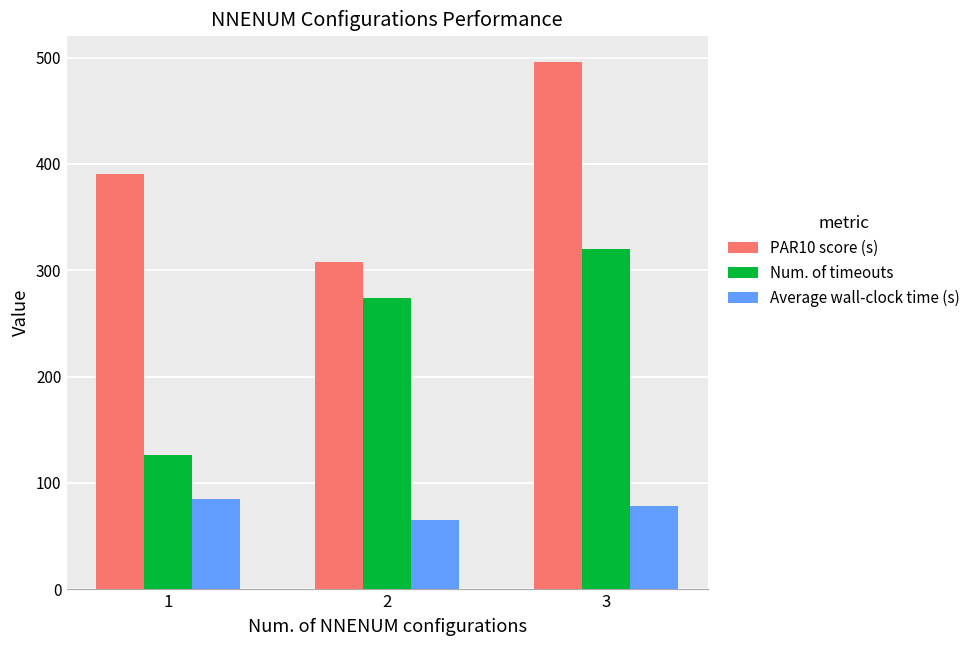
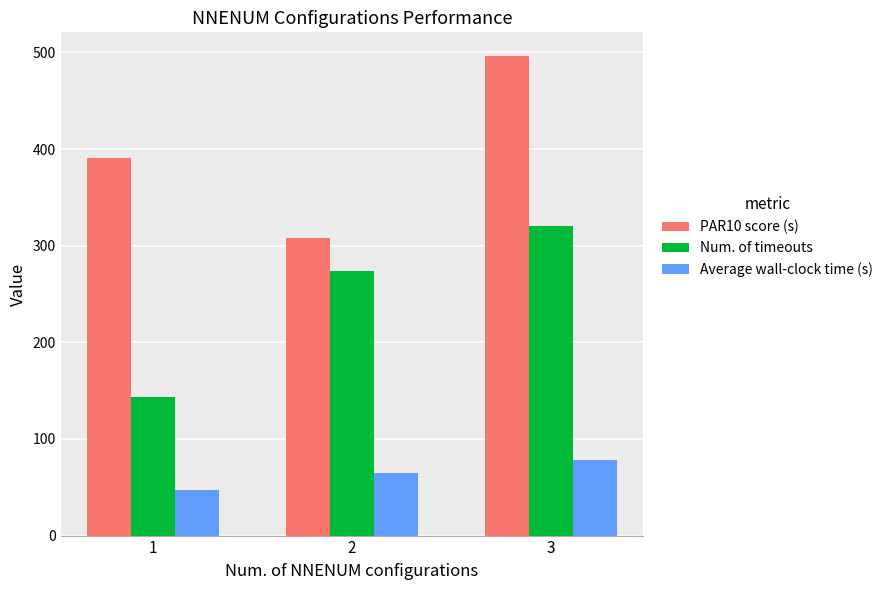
  {
    "PAR10 score (s)": {
      "1": 390,
      "2": 310,
      "3": 500
    },
    "Num. of timeouts": {
-     "1": 130,
+     "1": 140,
      "2": 270,
      "3": 320
    },
    "Average wall-clock time (s)": {
-     "1": 90,
+     "1": 50,
      "2": 70,
      "3": 80
    }
  }
